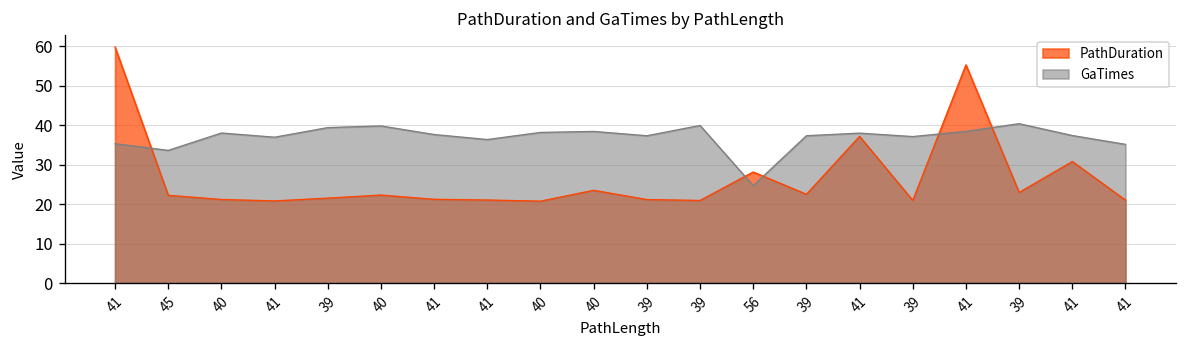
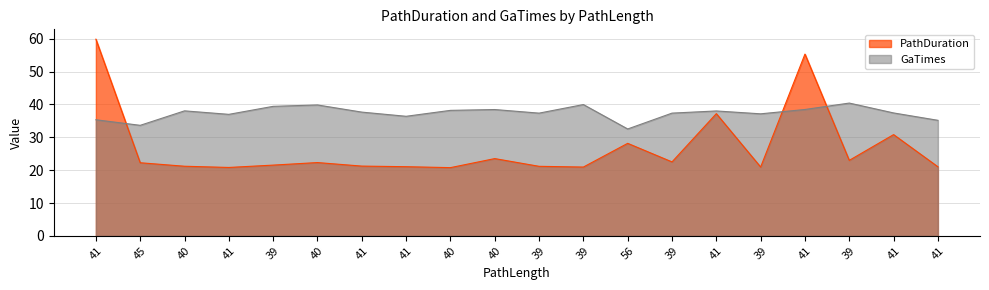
  {
    "PathDuration": {
      "45": 22,
      "56": 28
    },
    "GaTimes": {
      "45": 34,
-     "56": 25
+     "56": 33
    }
  }
